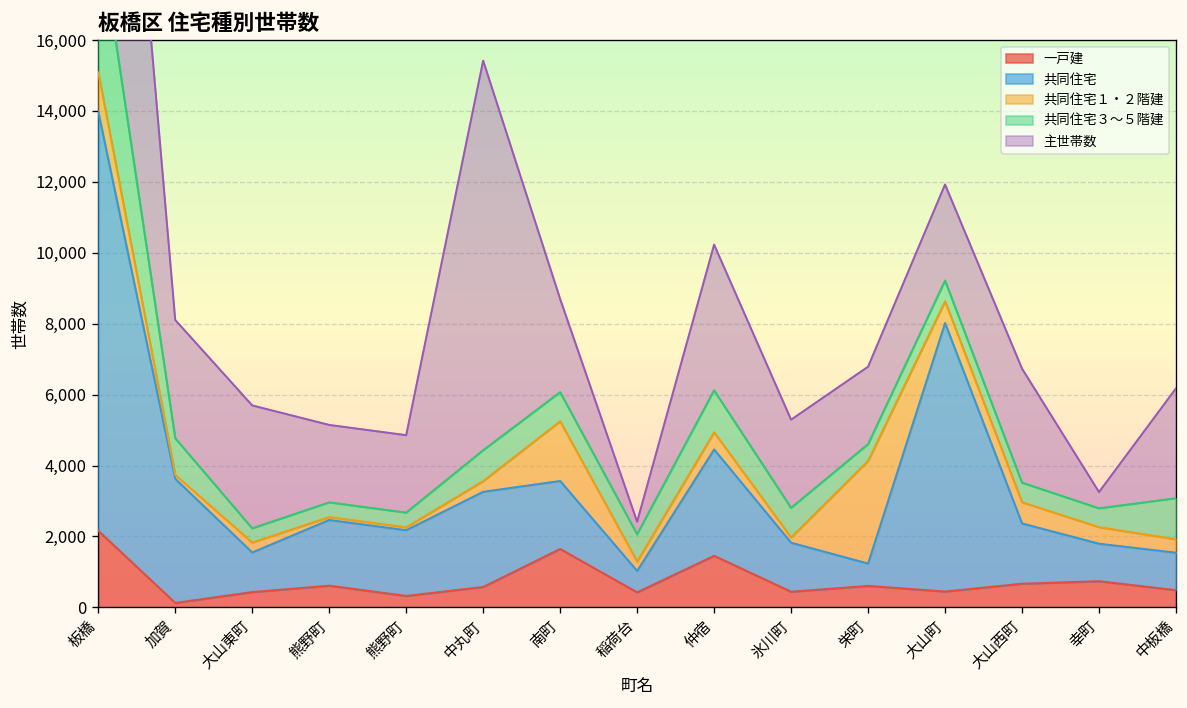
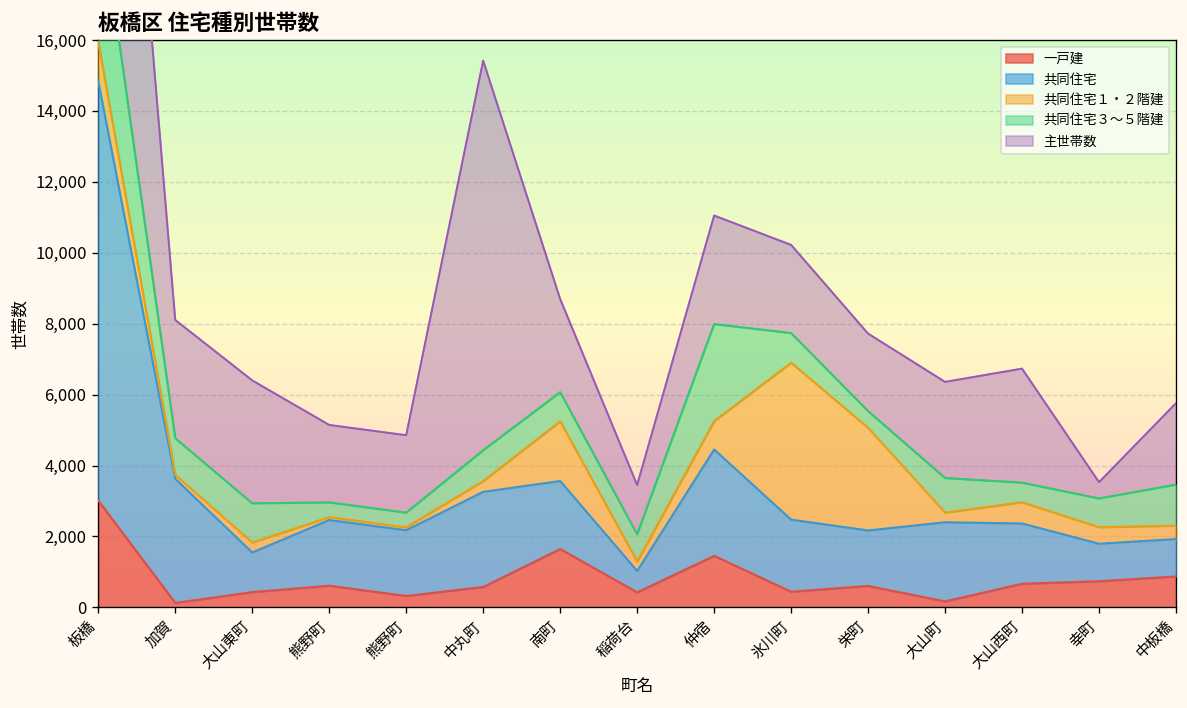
  {
    "一戸建": {
-     "板橋": "2,200",
+     "板橋": "3,000",
      "加賀": "100",
      "大山東町": "400",
      "中丸町": "600",
      "南町": "1,600",
      "稲荷台": "400",
      "仲宿": "1,500",
      "氷川町": "400",
      "栄町": "600",
-     "大山町": "400",
+     "大山町": "200",
      "大山西町": "700",
      "幸町": "700",
-     "中板橋": "500"
+     "中板橋": "900"
    },
    "共同住宅": {
      "板橋": "11,800",
      "加賀": "3,500",
      "大山東町": "1,100",
      "中丸町": "2,700",
      "南町": "1,900",
      "稲荷台": "600",
      "仲宿": "3,000",
-     "氷川町": "1,400",
-     "栄町": "600",
-     "大山町": "7,600",
+     "氷川町": "2,000",
+     "栄町": "1,600",
+     "大山町": "2,200",
      "大山西町": "1,700",
      "幸町": "1,100",
      "中板橋": "1,100"
    },
    "共同住宅１・２階建": {
      "板橋": "1,100",
      "加賀": "100",
      "大山東町": "300",
      "中丸町": "300",
      "南町": "1,700",
      "稲荷台": "300",
-     "仲宿": "500",
-     "氷川町": "100",
+     "仲宿": "800",
+     "氷川町": "4,400",
      "栄町": "2,900",
-     "大山町": "600",
+     "大山町": "300",
      "大山西町": "600",
      "幸町": "500",
      "中板橋": "400"
    },
    "共同住宅３～５階建": {
      "加賀": "1,000",
-     "大山東町": "400",
+     "大山東町": "1,100",
      "中丸町": "900",
      "南町": "800",
      "稲荷台": "800",
-     "仲宿": "1,200",
+     "仲宿": "2,700",
      "氷川町": "800",
      "栄町": "500",
-     "大山町": "600",
+     "大山町": "1,000",
      "大山西町": "600",
-     "幸町": "500",
+     "幸町": "800",
      "中板橋": "1,200"
    },
    "主世帯数": {
      "加賀": "3,300",
      "大山東町": "3,500",
      "中丸町": "11,000",
      "南町": "2,600",
-     "稲荷台": "400",
-     "仲宿": "4,100",
+     "稲荷台": "1,400",
+     "仲宿": "3,100",
      "氷川町": "2,500",
      "栄町": "2,200",
      "大山町": "2,700",
      "大山西町": "3,200",
      "幸町": "500",
-     "中板橋": "3,100"
+     "中板橋": "2,300"
    }
  }
